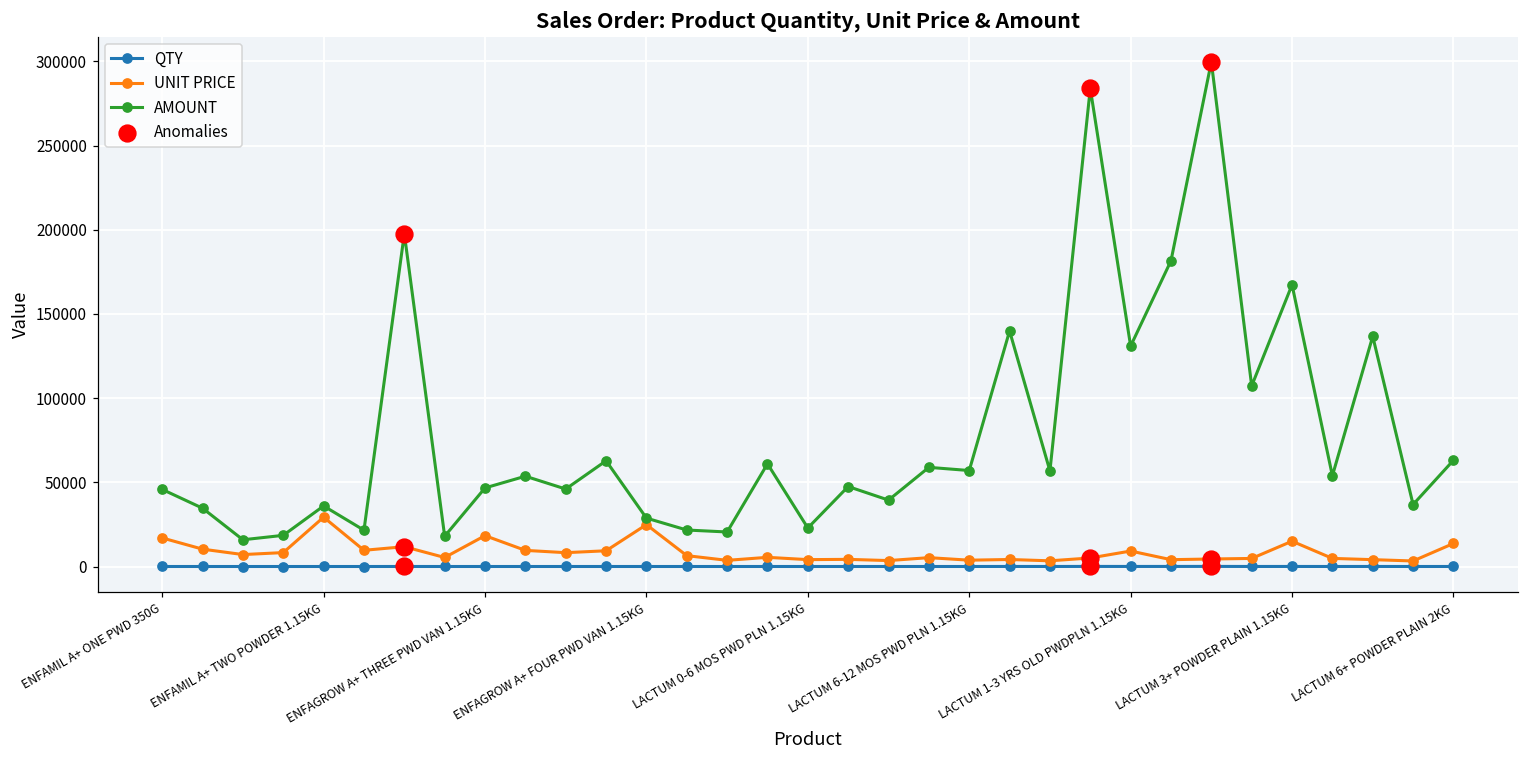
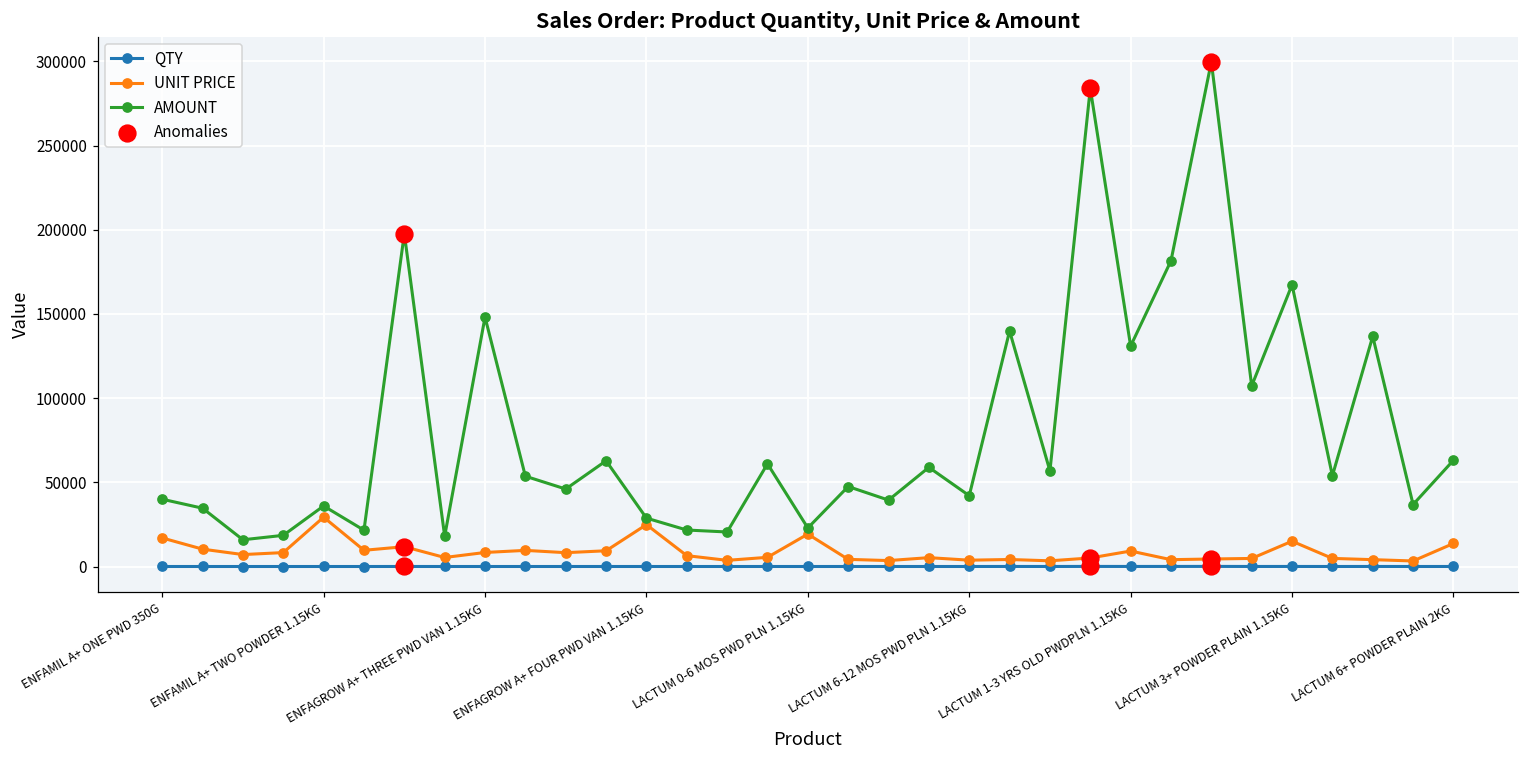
  {
    "QTY": {
      "ENFAMIL A+ ONE PWD 350G": 0,
      "ENFAMIL A+ TWO POWDER 1.15KG": 0,
      "ENFAGROW A+ THREE PWD VAN 1.15KG": 0,
      "ENFAGROW A+ FOUR PWD VAN 1.15KG": 0,
      "LACTUM 0-6 MOS PWD PLN 1.15KG": 0,
      "LACTUM 6-12 MOS PWD PLN 1.15KG": 0,
      "LACTUM 1-3 YRS OLD PWDPLN 1.15KG": 0,
      "LACTUM 3+ POWDER PLAIN 1.15KG": 0,
      "LACTUM 6+ POWDER PLAIN 2KG": 0
    },
    "UNIT PRICE": {
      "ENFAMIL A+ ONE PWD 350G": 17000,
      "ENFAMIL A+ TWO POWDER 1.15KG": 29000,
-     "ENFAGROW A+ THREE PWD VAN 1.15KG": 18000,
+     "ENFAGROW A+ THREE PWD VAN 1.15KG": 8000,
      "ENFAGROW A+ FOUR PWD VAN 1.15KG": 25000,
-     "LACTUM 0-6 MOS PWD PLN 1.15KG": 4000,
+     "LACTUM 0-6 MOS PWD PLN 1.15KG": 19000,
      "LACTUM 6-12 MOS PWD PLN 1.15KG": 4000,
      "LACTUM 1-3 YRS OLD PWDPLN 1.15KG": 9000,
      "LACTUM 3+ POWDER PLAIN 1.15KG": 15000,
      "LACTUM 6+ POWDER PLAIN 2KG": 14000
    },
    "AMOUNT": {
-     "ENFAMIL A+ ONE PWD 350G": 46000,
+     "ENFAMIL A+ ONE PWD 350G": 40000,
      "ENFAMIL A+ TWO POWDER 1.15KG": 36000,
-     "ENFAGROW A+ THREE PWD VAN 1.15KG": 47000,
+     "ENFAGROW A+ THREE PWD VAN 1.15KG": 148000,
      "ENFAGROW A+ FOUR PWD VAN 1.15KG": 29000,
      "LACTUM 0-6 MOS PWD PLN 1.15KG": 23000,
-     "LACTUM 6-12 MOS PWD PLN 1.15KG": 57000,
+     "LACTUM 6-12 MOS PWD PLN 1.15KG": 42000,
      "LACTUM 1-3 YRS OLD PWDPLN 1.15KG": 131000,
      "LACTUM 3+ POWDER PLAIN 1.15KG": 167000,
      "LACTUM 6+ POWDER PLAIN 2KG": 63000
    }
  }
